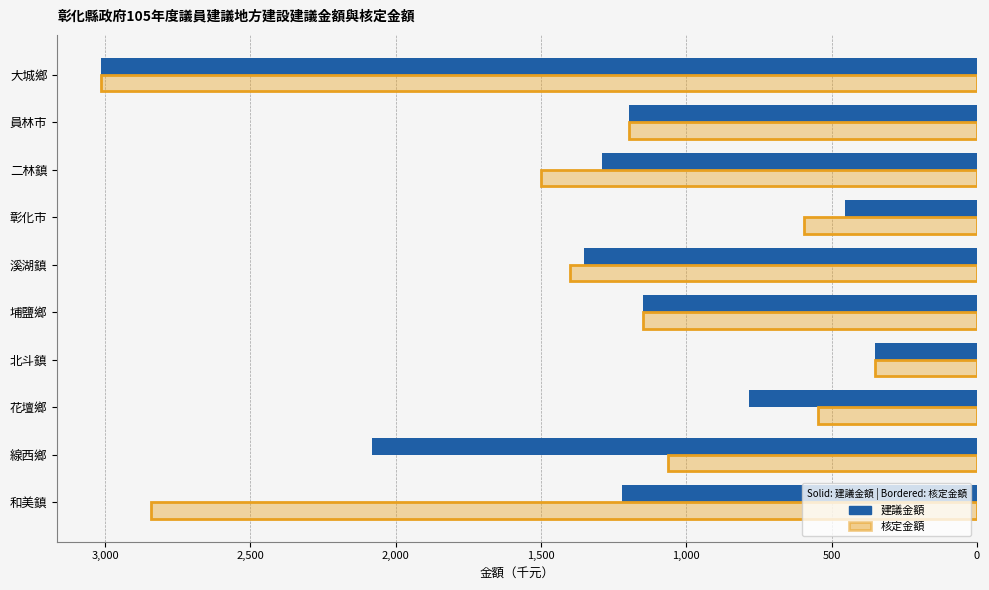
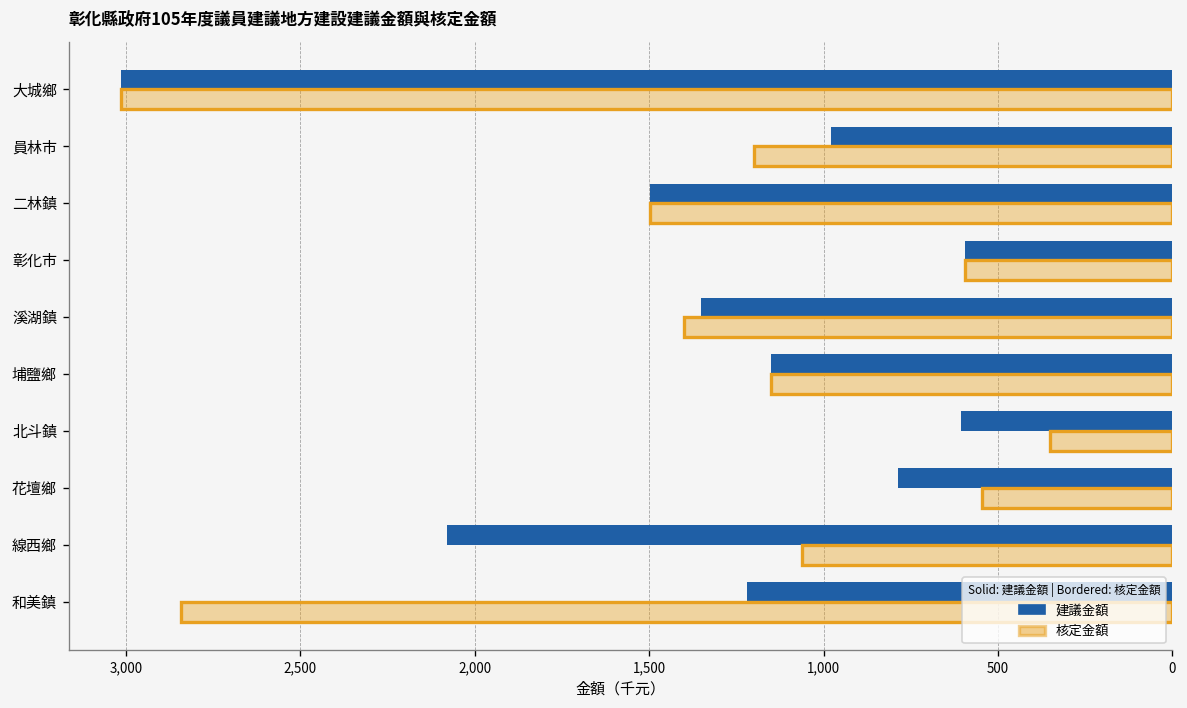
  {
    "建議金額": {
      "大城鄉": "3,010",
-     "員林市": "1,200",
-     "二林鎮": "1,290",
-     "彰化市": "450",
+     "員林市": "980",
+     "二林鎮": "1,500",
+     "彰化市": "590",
      "溪湖鎮": "1,350",
      "埔鹽鄉": "1,150",
-     "北斗鎮": "350",
+     "北斗鎮": "610",
      "花壇鄉": "790",
      "線西鄉": "2,080",
      "和美鎮": "1,220"
    }
  }
